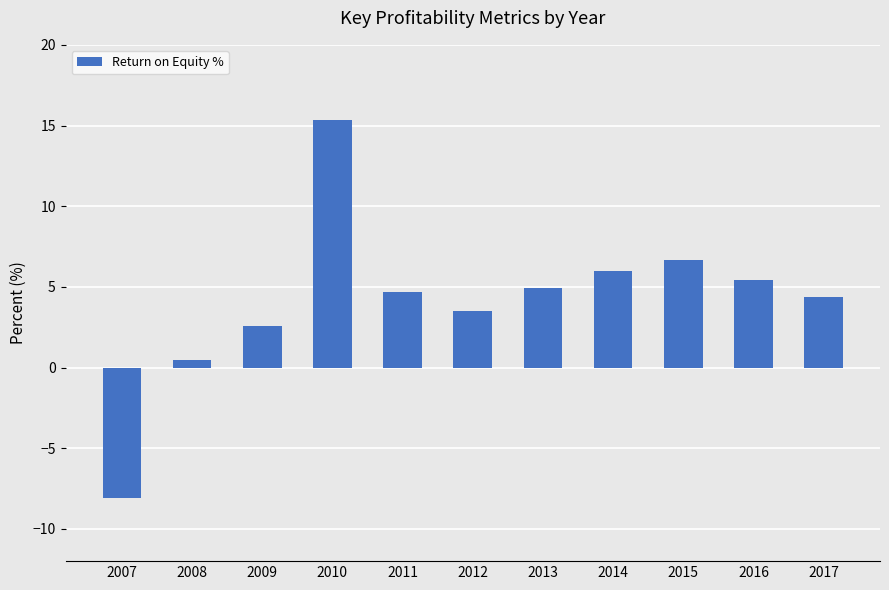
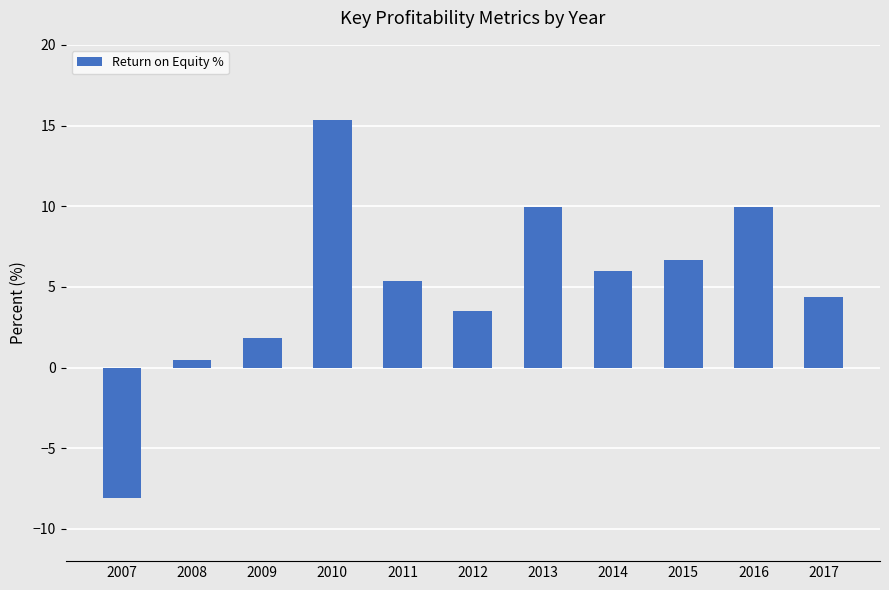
  {
    "2007": -8.1,
    "2008": 0.5,
-   "2009": 2.6,
+   "2009": 1.8,
    "2010": 15.4,
-   "2011": 4.7,
+   "2011": 5.4,
    "2012": 3.5,
-   "2013": 4.9,
+   "2013": 9.9,
    "2014": 6.0,
    "2015": 6.7,
-   "2016": 5.4,
+   "2016": 9.9,
    "2017": 4.4
  }
